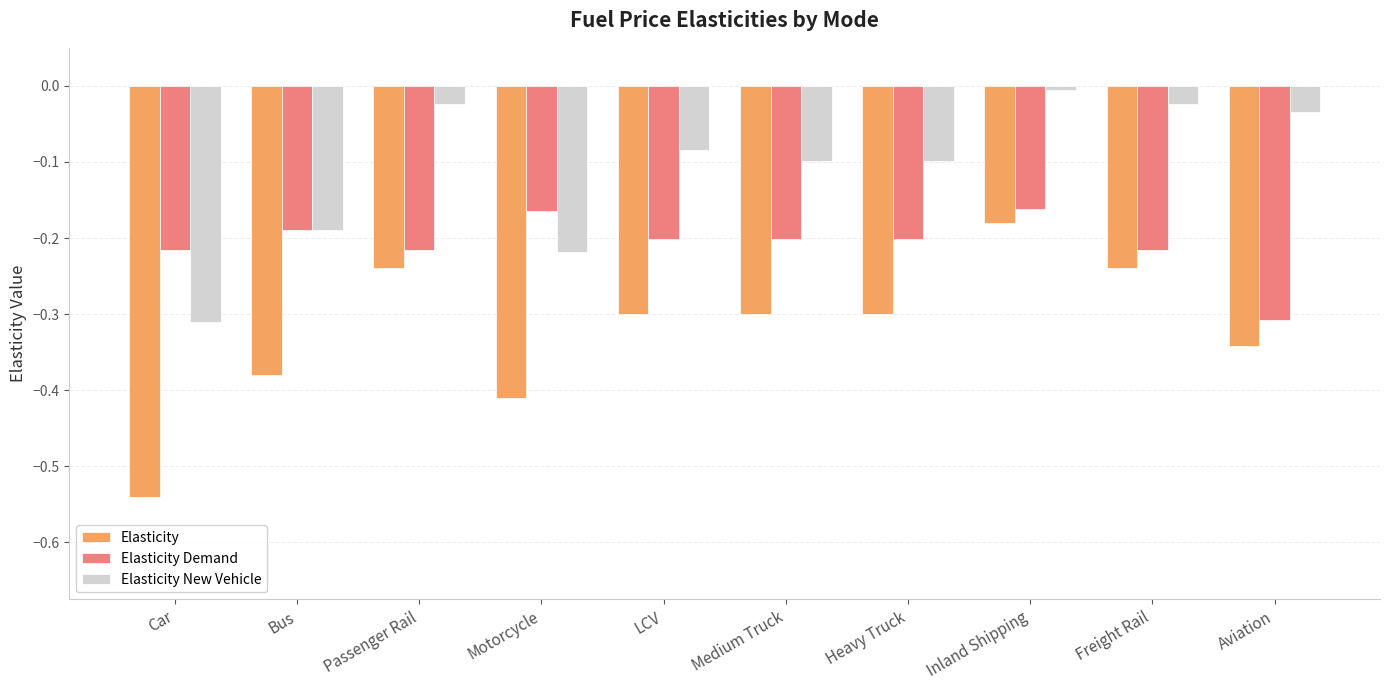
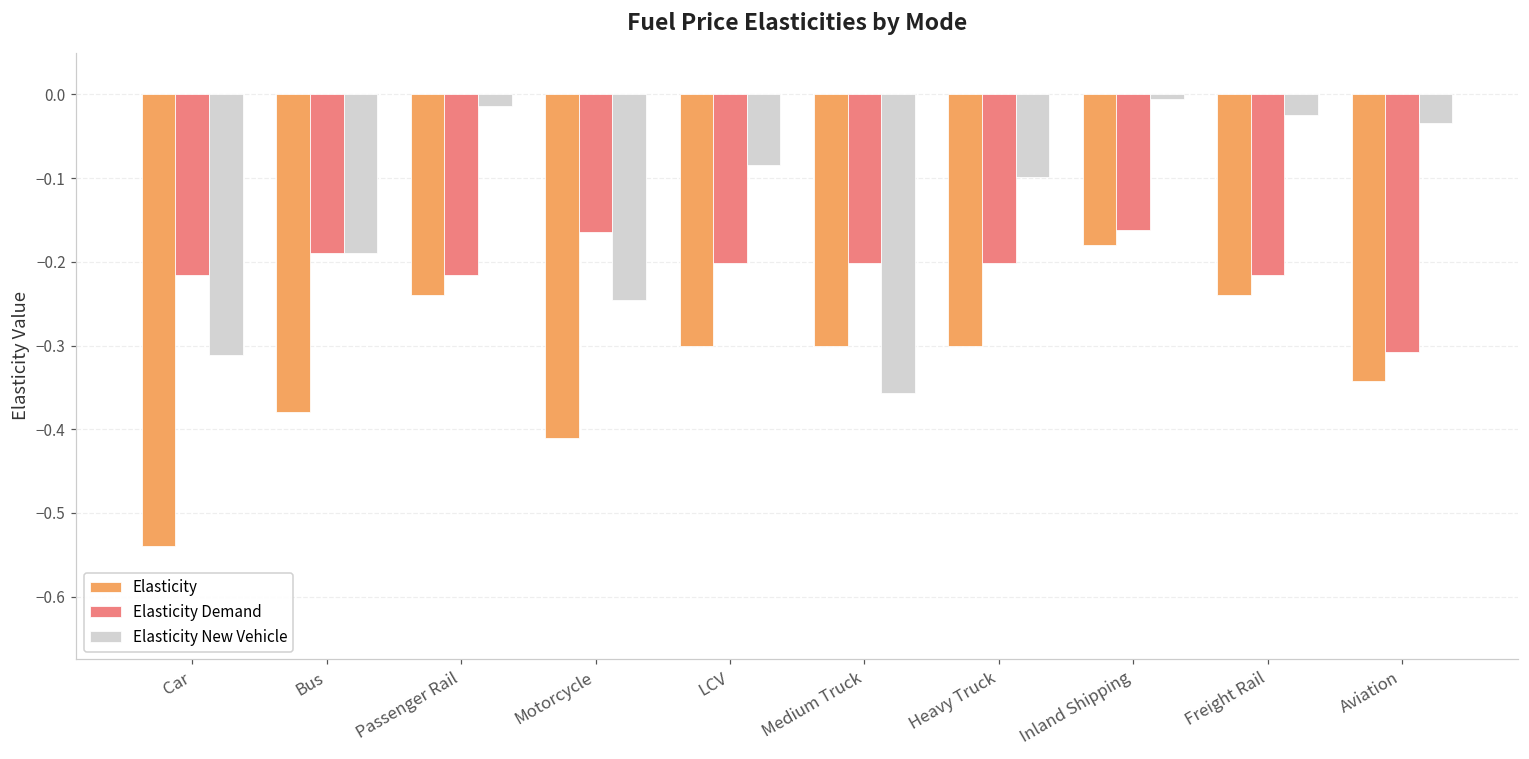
  {
    "Elasticity New Vehicle": {
      "Car": -0.31,
      "Bus": -0.19,
-     "Passenger Rail": -0.02,
-     "Motorcycle": -0.22,
+     "Passenger Rail": -0.01,
+     "Motorcycle": -0.25,
      "LCV": -0.08,
-     "Medium Truck": -0.10,
+     "Medium Truck": -0.36,
      "Heavy Truck": -0.10,
      "Inland Shipping": -0.01,
      "Freight Rail": -0.02,
      "Aviation": -0.03
    }
  }
